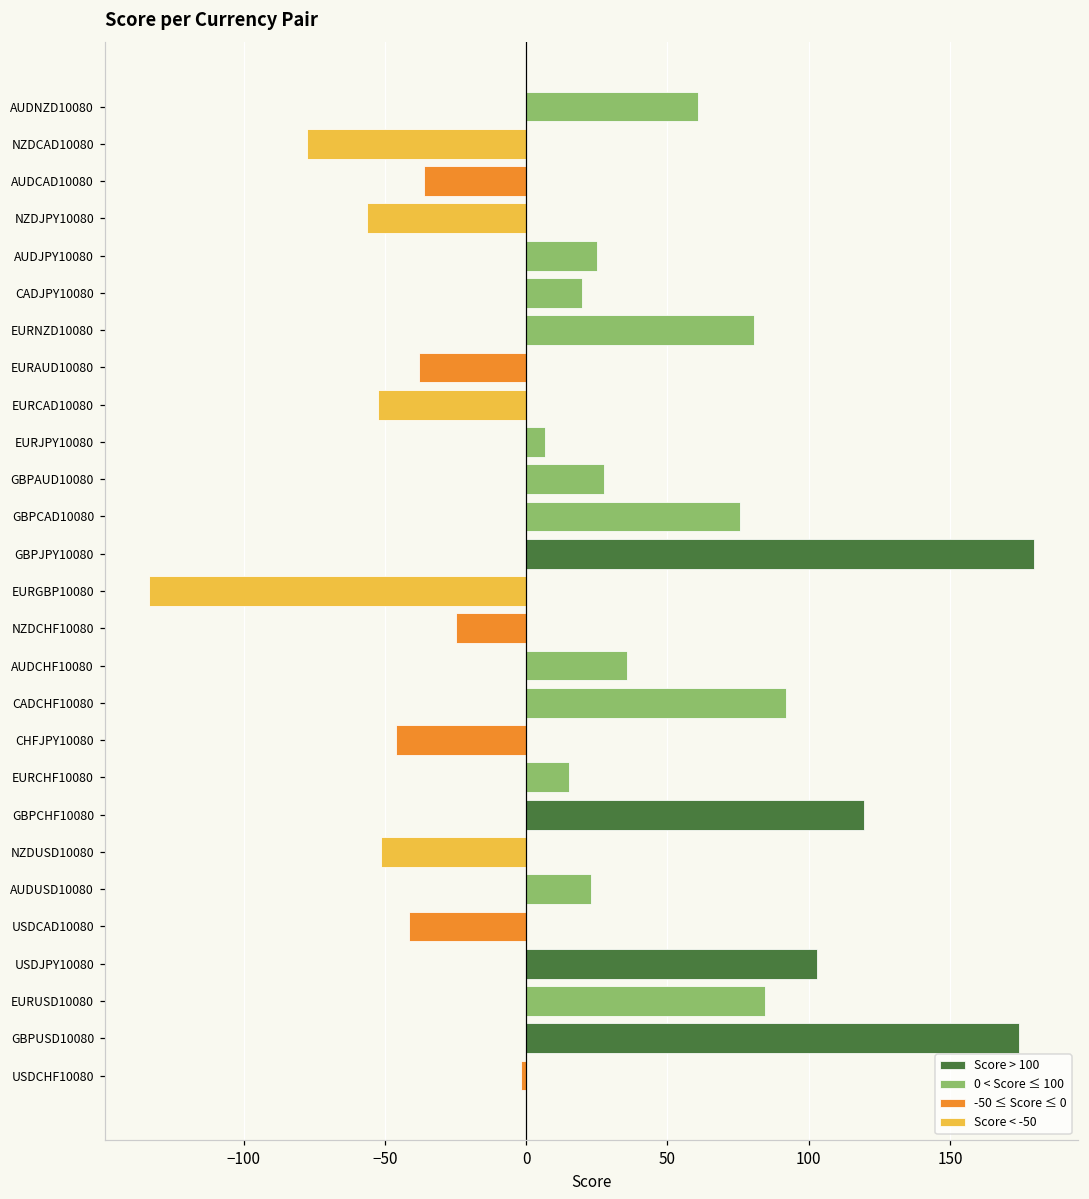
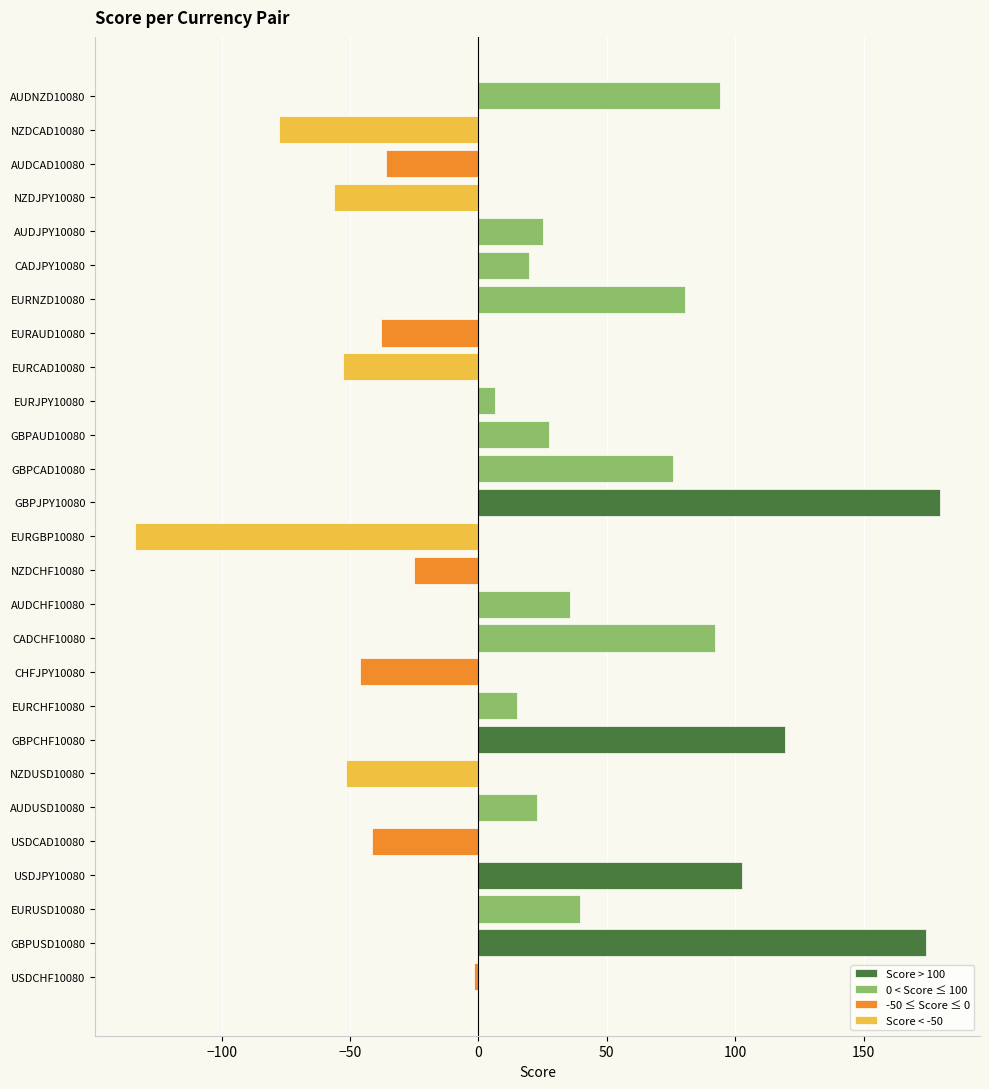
  {
    "Score > 100": {
      "GBPJPY10080": 180,
      "GBPCHF10080": 119,
      "USDJPY10080": 103,
      "GBPUSD10080": 174
    },
    "0 < Score ≤ 100": {
-     "AUDNZD10080": 61,
+     "AUDNZD10080": 94,
      "AUDJPY10080": 25,
      "CADJPY10080": 20,
      "EURNZD10080": 80,
      "EURJPY10080": 7,
      "GBPAUD10080": 28,
      "GBPCAD10080": 76,
      "AUDCHF10080": 36,
      "CADCHF10080": 92,
      "EURCHF10080": 15,
      "AUDUSD10080": 23,
-     "EURUSD10080": 85
+     "EURUSD10080": 39
    }
  }
